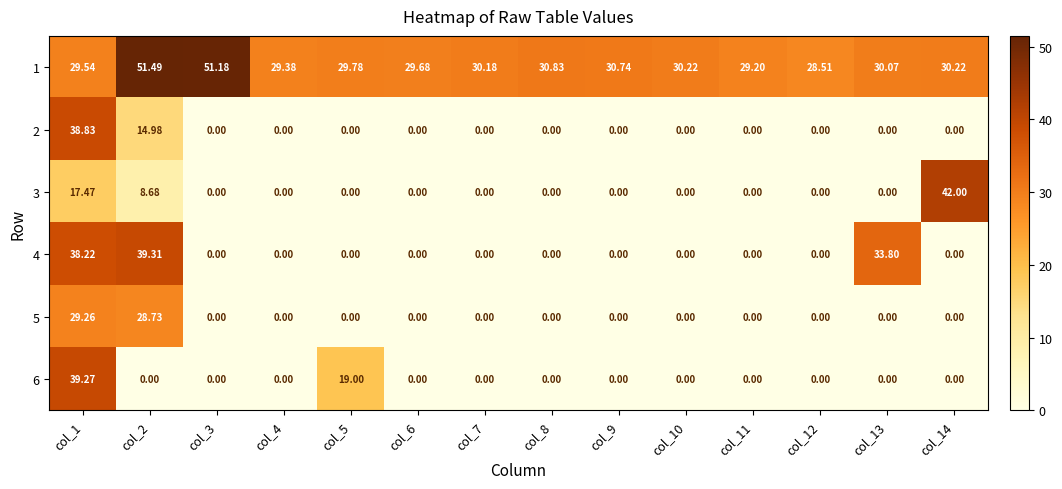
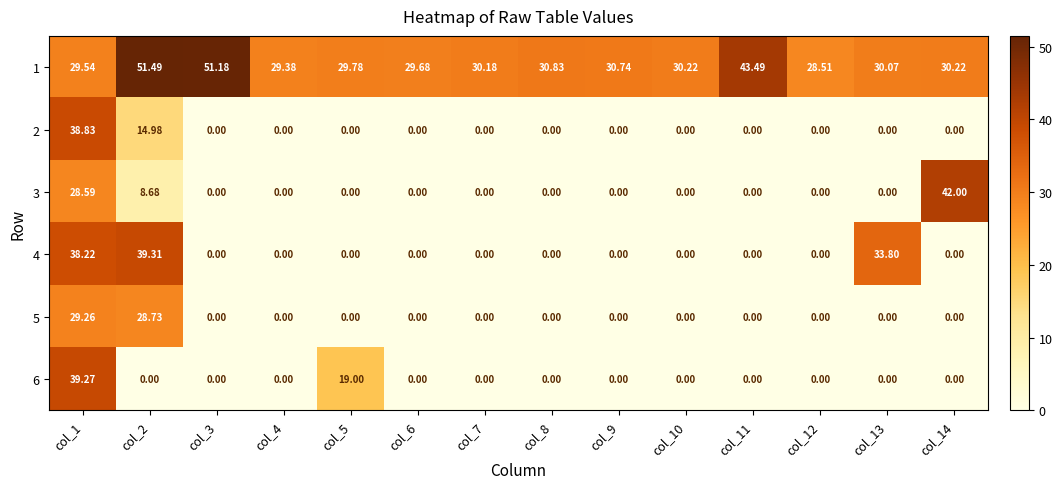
  {
    "1": {
      "col_1": 29.54,
      "col_2": 51.49,
      "col_3": 51.18,
      "col_4": 29.38,
      "col_5": 29.78,
      "col_6": 29.68,
      "col_7": 30.18,
      "col_8": 30.83,
      "col_9": 30.74,
      "col_10": 30.22,
-     "col_11": 29.20,
+     "col_11": 43.49,
      "col_12": 28.51,
      "col_13": 30.07,
      "col_14": 30.22
    },
    "2": {
      "col_1": 38.83,
      "col_2": 14.98,
      "col_3": 0.00,
      "col_4": 0.00,
      "col_5": 0.00,
      "col_6": 0.00,
      "col_7": 0.00,
      "col_8": 0.00,
      "col_9": 0.00,
      "col_10": 0.00,
      "col_11": 0.00,
      "col_12": 0.00,
      "col_13": 0.00,
      "col_14": 0.00
    },
    "3": {
-     "col_1": 17.47,
+     "col_1": 28.59,
      "col_2": 8.68,
      "col_3": 0.00,
      "col_4": 0.00,
      "col_5": 0.00,
      "col_6": 0.00,
      "col_7": 0.00,
      "col_8": 0.00,
      "col_9": 0.00,
      "col_10": 0.00,
      "col_11": 0.00,
      "col_12": 0.00,
      "col_13": 0.00,
      "col_14": 42.00
    },
    "4": {
      "col_1": 38.22,
      "col_2": 39.31,
      "col_3": 0.00,
      "col_4": 0.00,
      "col_5": 0.00,
      "col_6": 0.00,
      "col_7": 0.00,
      "col_8": 0.00,
      "col_9": 0.00,
      "col_10": 0.00,
      "col_11": 0.00,
      "col_12": 0.00,
      "col_13": 33.80,
      "col_14": 0.00
    },
    "5": {
      "col_1": 29.26,
      "col_2": 28.73,
      "col_3": 0.00,
      "col_4": 0.00,
      "col_5": 0.00,
      "col_6": 0.00,
      "col_7": 0.00,
      "col_8": 0.00,
      "col_9": 0.00,
      "col_10": 0.00,
      "col_11": 0.00,
      "col_12": 0.00,
      "col_13": 0.00,
      "col_14": 0.00
    },
    "6": {
      "col_1": 39.27,
      "col_2": 0.00,
      "col_3": 0.00,
      "col_4": 0.00,
      "col_5": 19.00,
      "col_6": 0.00,
      "col_7": 0.00,
      "col_8": 0.00,
      "col_9": 0.00,
      "col_10": 0.00,
      "col_11": 0.00,
      "col_12": 0.00,
      "col_13": 0.00,
      "col_14": 0.00
    }
  }
